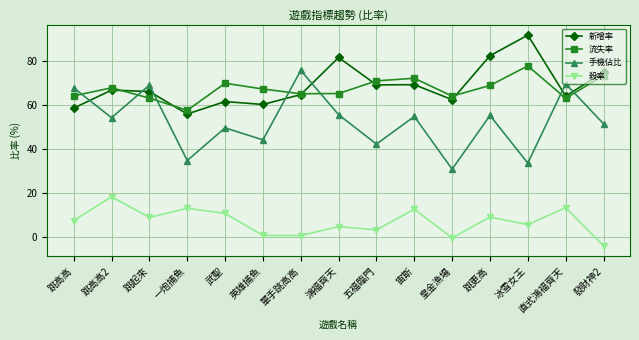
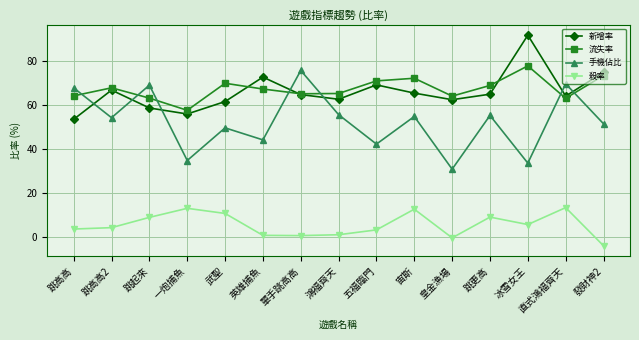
  {
    "新增率": {
-     "跳高高": 59,
-     "跳起來": 66,
+     "跳高高": 53,
+     "跳起來": 59,
      "一炮捕魚": 56,
      "武聖": 62,
-     "英雄捕魚": 60,
-     "鴻福齊天": 82,
+     "英雄捕魚": 73,
+     "鴻福齊天": 63,
      "五福臨門": 69,
-     "宙斯": 69,
+     "宙斯": 65,
      "皇金漁場": 62,
-     "跳更高": 82,
+     "跳更高": 65,
      "冰雪女王": 92
    },
    "殺率": {
-     "跳高高": 7,
-     "跳高高2": 18,
+     "跳高高": 4,
+     "跳高高2": 4,
      "跳起來": 9,
      "一炮捕魚": 13,
      "武聖": 11,
      "英雄捕魚": 1,
      "單手跳高高": 1,
-     "鴻福齊天": 5,
+     "鴻福齊天": 1,
      "五福臨門": 3,
      "宙斯": 13,
      "皇金漁場": 0,
      "跳更高": 9,
      "冰雪女王": 6,
      "直式鴻福齊天": 13,
      "發財神2": -4
    }
  }
